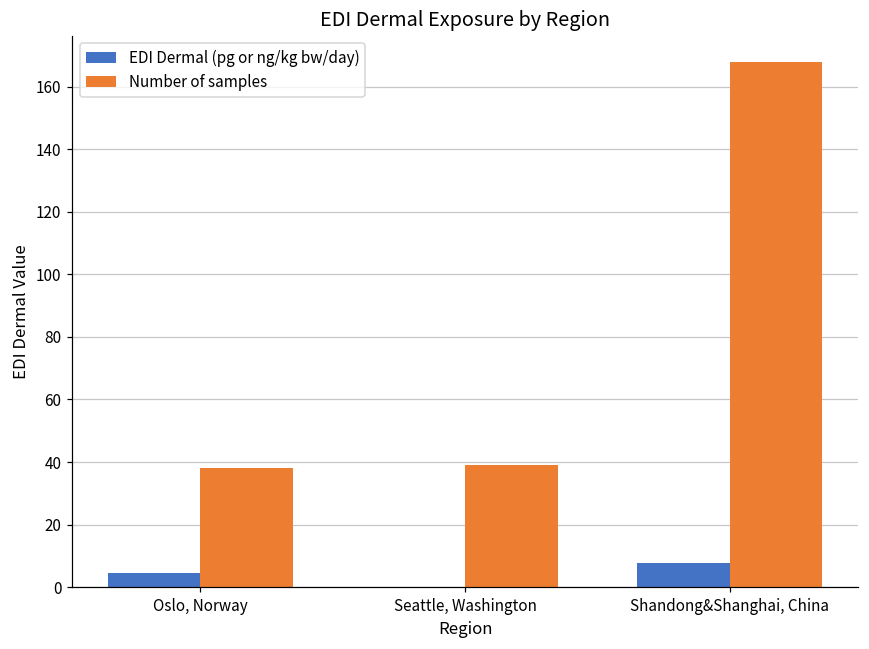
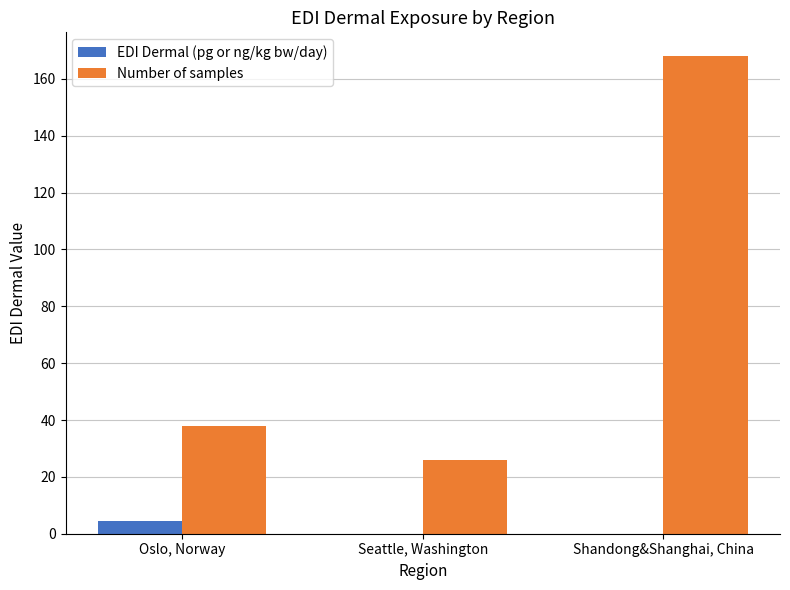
  {
    "EDI Dermal (pg or ng/kg bw/day)": {
      "Oslo, Norway": 4,
-     "Shandong&Shanghai, China": 8
+     "Shandong&Shanghai, China": 0
    },
    "Number of samples": {
      "Oslo, Norway": 38,
-     "Seattle, Washington": 39,
+     "Seattle, Washington": 26,
      "Shandong&Shanghai, China": 168
    }
  }
